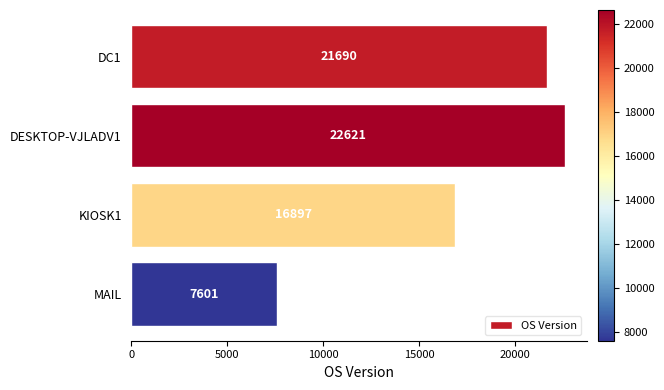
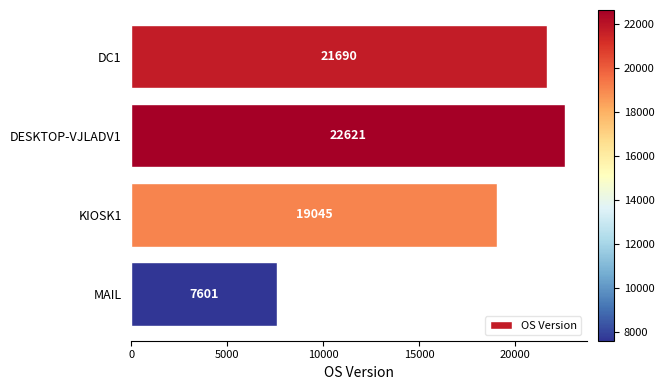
  {
    "DC1": 21690,
    "DESKTOP-VJLADV1": 22621,
-   "KIOSK1": 16897,
+   "KIOSK1": 19045,
    "MAIL": 7601
  }
